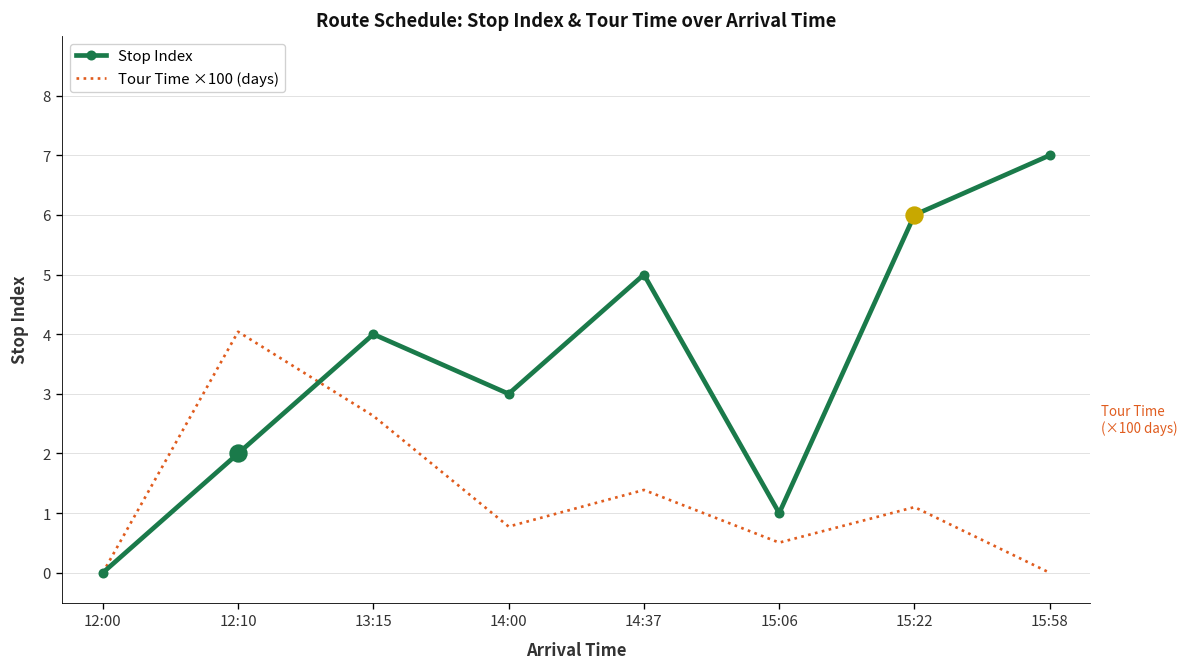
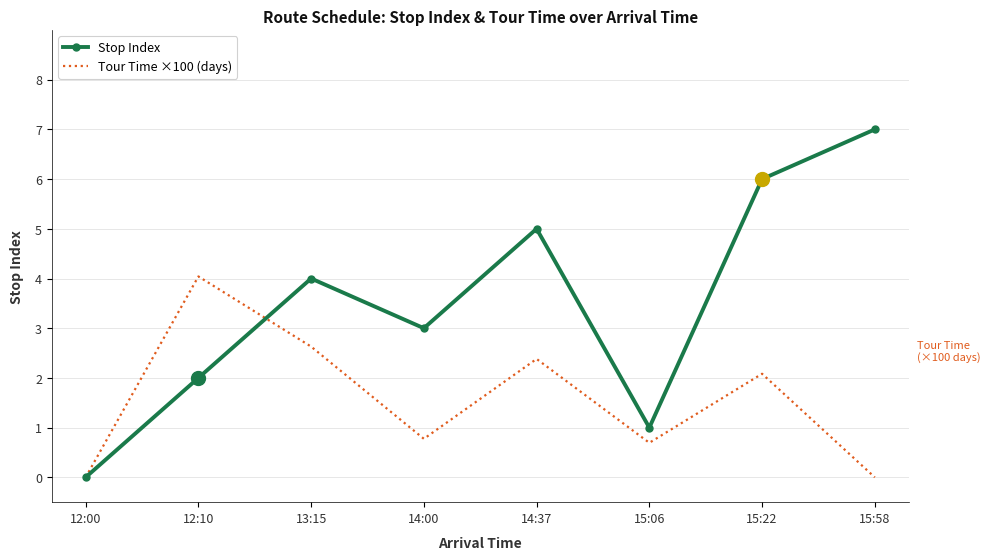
  {
    "Tour Time ×100 (days)": {
      "12:10": 4.0,
      "13:15": 2.6,
      "14:00": 0.8,
-     "14:37": 1.4,
-     "15:06": 0.5,
-     "15:22": 1.1,
+     "14:37": 2.4,
+     "15:06": 0.7,
+     "15:22": 2.1,
      "15:58": 0.0
    }
  }
